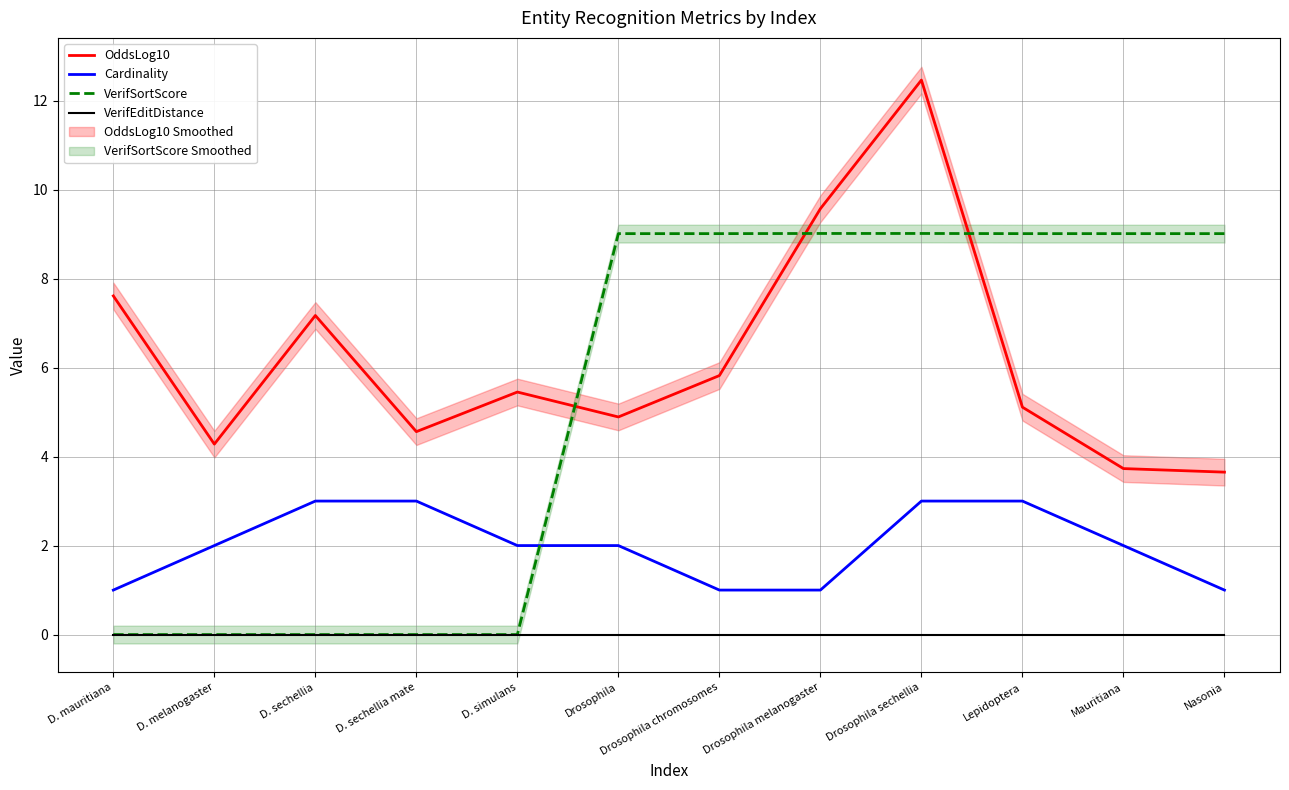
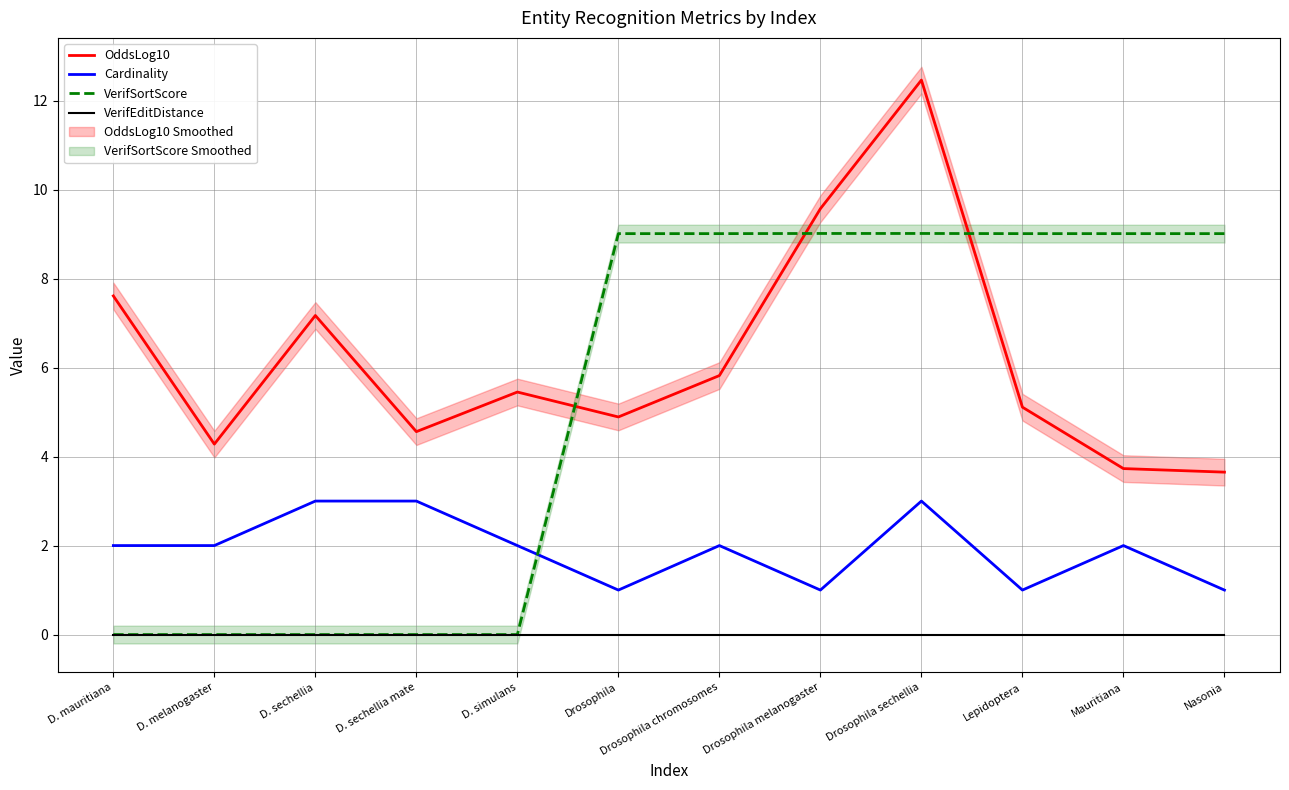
  {
    "Cardinality": {
-     "D. mauritiana": 1,
+     "D. mauritiana": 2,
      "D. melanogaster": 2,
      "D. sechellia": 3,
      "D. sechellia mate": 3,
      "D. simulans": 2,
-     "Drosophila": 2,
-     "Drosophila chromosomes": 1,
+     "Drosophila": 1,
+     "Drosophila chromosomes": 2,
      "Drosophila melanogaster": 1,
      "Drosophila sechellia": 3,
-     "Lepidoptera": 3,
+     "Lepidoptera": 1,
      "Mauritiana": 2,
      "Nasonia": 1
    },
    "VerifEditDistance": {
      "Drosophila": 0,
      "Drosophila chromosomes": 0,
      "Drosophila melanogaster": 0,
      "Drosophila sechellia": 0,
      "Lepidoptera": 0,
      "Mauritiana": 0,
      "Nasonia": 0
    }
  }
